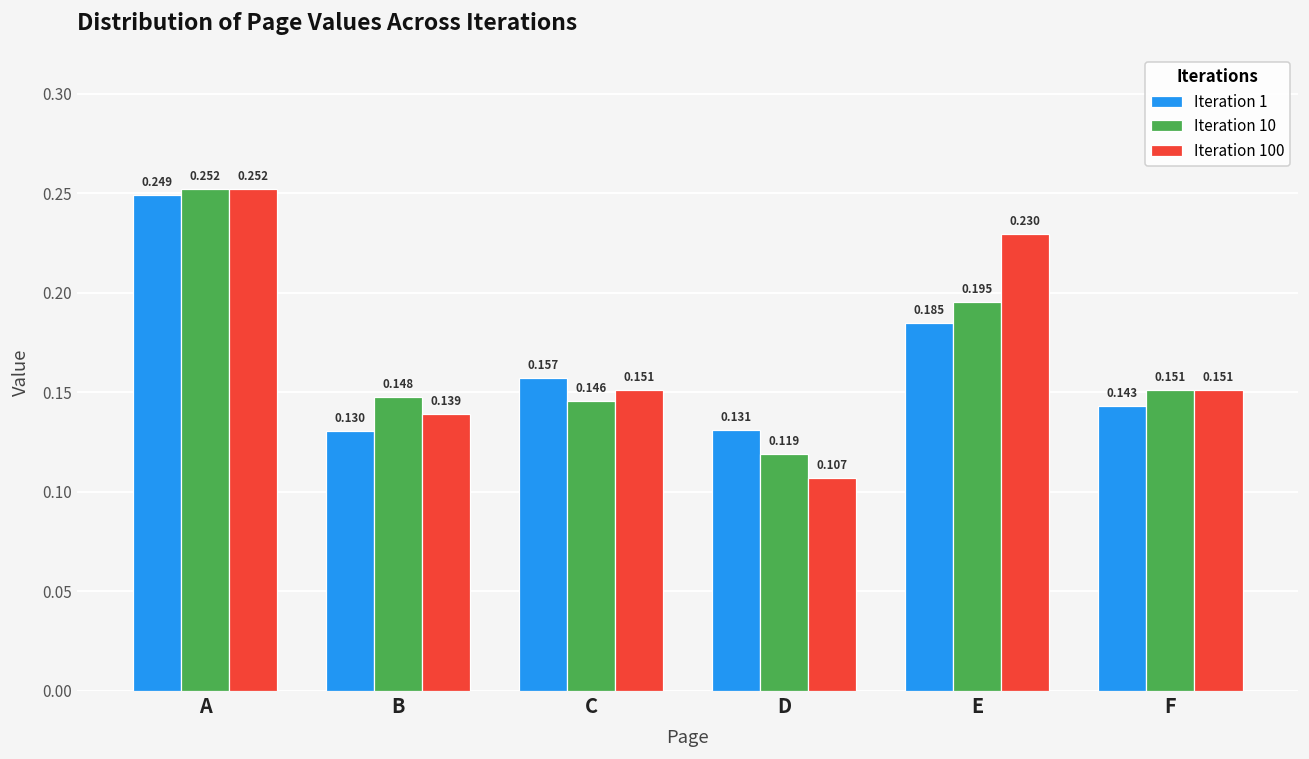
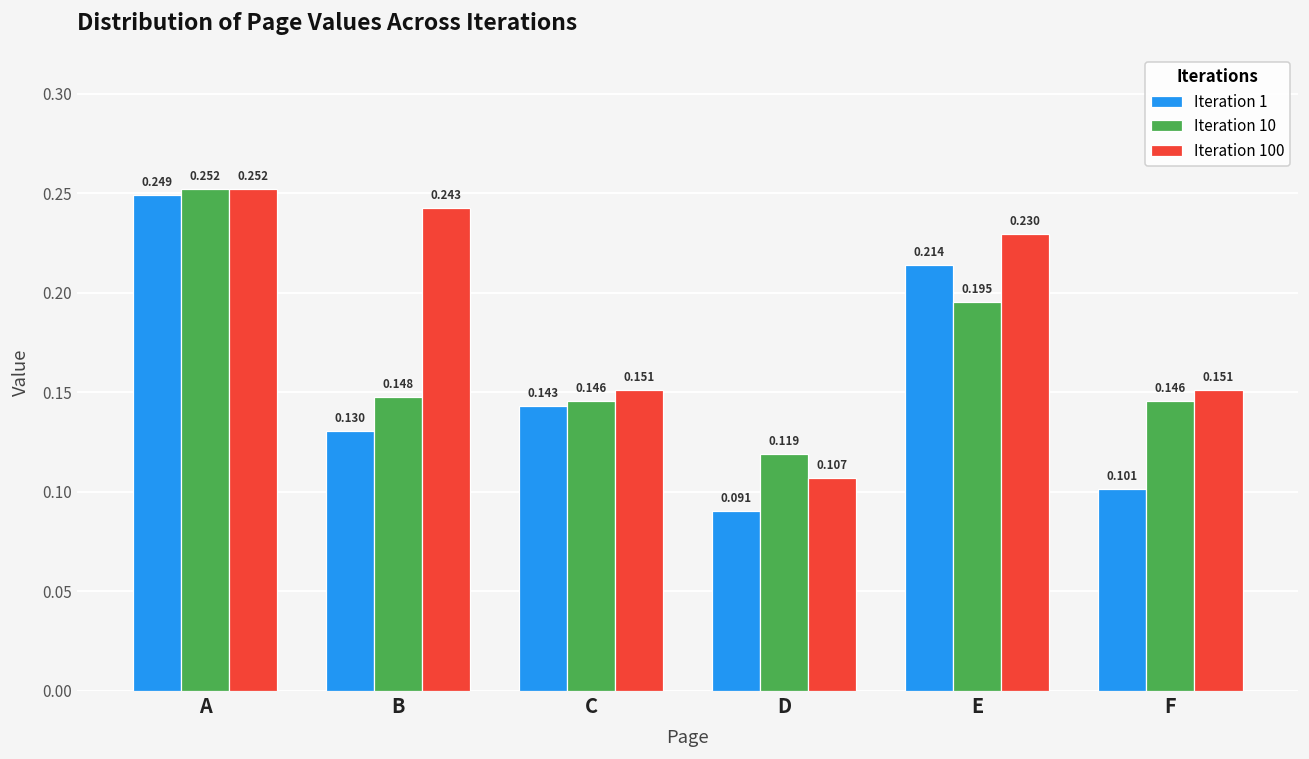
  {
    "Iteration 1": {
      "A": 0.249,
      "B": 0.130,
-     "C": 0.157,
-     "D": 0.131,
-     "E": 0.185,
-     "F": 0.143
+     "C": 0.143,
+     "D": 0.091,
+     "E": 0.214,
+     "F": 0.101
    },
    "Iteration 10": {
      "A": 0.252,
      "B": 0.148,
      "C": 0.146,
      "D": 0.119,
      "E": 0.195,
-     "F": 0.151
+     "F": 0.146
    },
    "Iteration 100": {
      "A": 0.252,
-     "B": 0.139,
+     "B": 0.243,
      "C": 0.151,
      "D": 0.107,
      "E": 0.230,
      "F": 0.151
    }
  }
